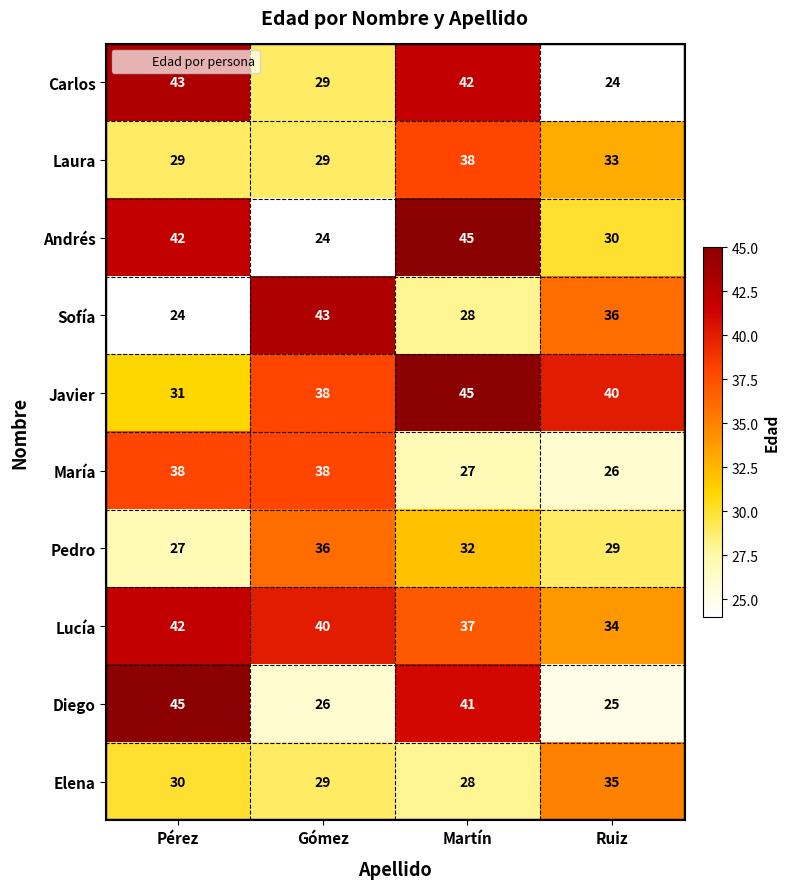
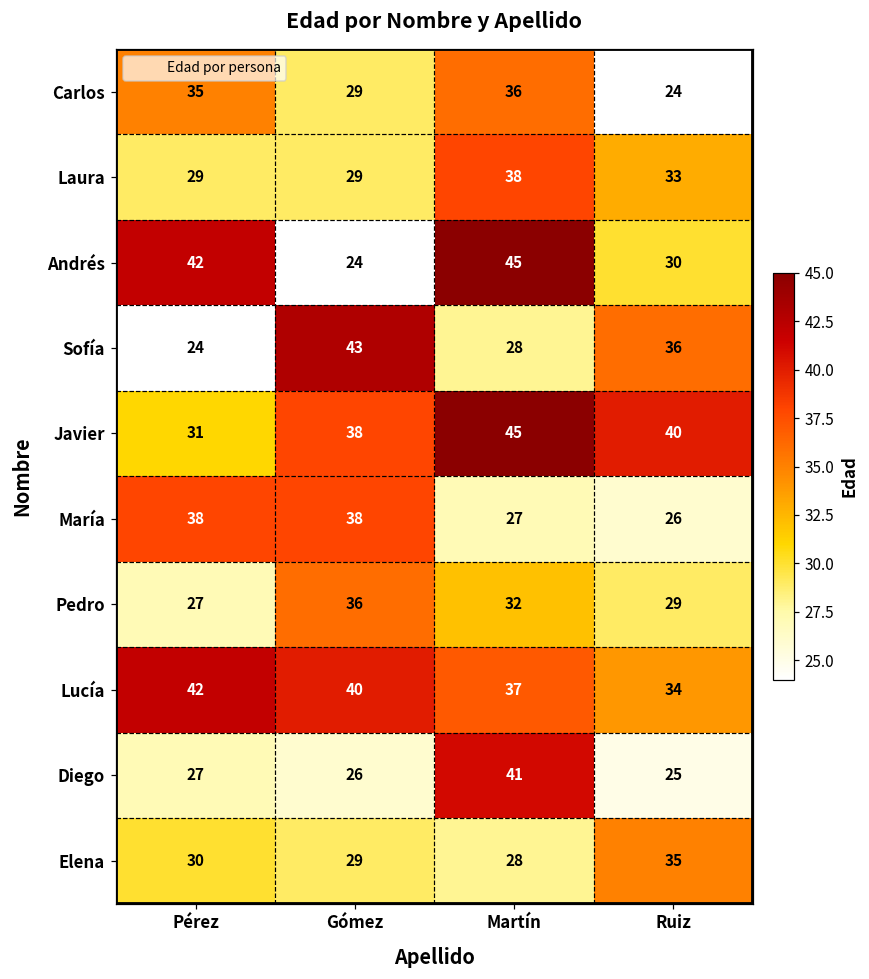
  {
    "Carlos": {
-     "Pérez": 43,
+     "Pérez": 35,
      "Gómez": 29,
-     "Martín": 42,
+     "Martín": 36,
      "Ruiz": 24
    },
    "Laura": {
      "Pérez": 29,
      "Gómez": 29,
      "Martín": 38,
      "Ruiz": 33
    },
    "Andrés": {
      "Pérez": 42,
      "Gómez": 24,
      "Martín": 45,
      "Ruiz": 30
    },
    "Sofía": {
      "Pérez": 24,
      "Gómez": 43,
      "Martín": 28,
      "Ruiz": 36
    },
    "Javier": {
      "Pérez": 31,
      "Gómez": 38,
      "Martín": 45,
      "Ruiz": 40
    },
    "María": {
      "Pérez": 38,
      "Gómez": 38,
      "Martín": 27,
      "Ruiz": 26
    },
    "Pedro": {
      "Pérez": 27,
      "Gómez": 36,
      "Martín": 32,
      "Ruiz": 29
    },
    "Lucía": {
      "Pérez": 42,
      "Gómez": 40,
      "Martín": 37,
      "Ruiz": 34
    },
    "Diego": {
-     "Pérez": 45,
+     "Pérez": 27,
      "Gómez": 26,
      "Martín": 41,
      "Ruiz": 25
    },
    "Elena": {
      "Pérez": 30,
      "Gómez": 29,
      "Martín": 28,
      "Ruiz": 35
    }
  }
